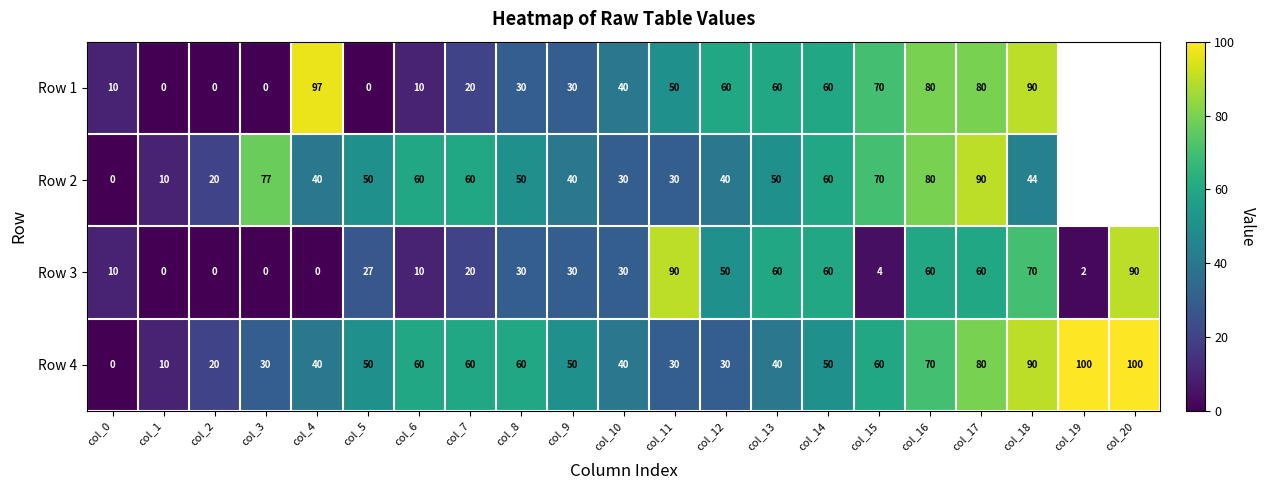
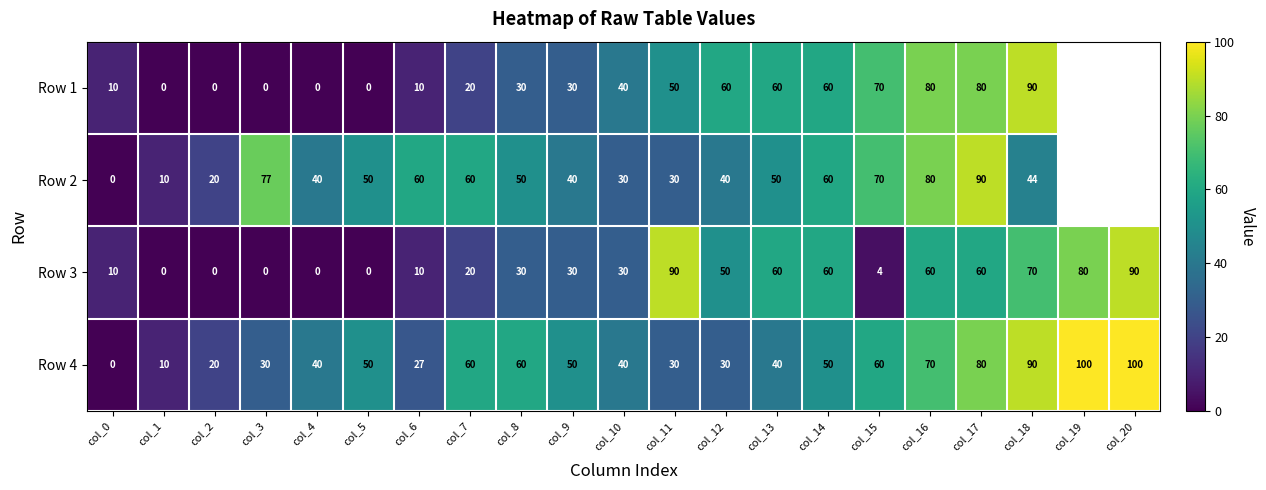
  {
    "Row 1": {
      "col_0": 10,
      "col_1": 0,
      "col_2": 0,
      "col_3": 0,
-     "col_4": 97,
+     "col_4": 0,
      "col_5": 0,
      "col_6": 10,
      "col_7": 20,
      "col_8": 30,
      "col_9": 30,
      "col_10": 40,
      "col_11": 50,
      "col_12": 60,
      "col_13": 60,
      "col_14": 60,
      "col_15": 70,
      "col_16": 80,
      "col_17": 80,
      "col_18": 90
    },
    "Row 2": {
      "col_0": 0,
      "col_1": 10,
      "col_2": 20,
      "col_3": 77,
      "col_4": 40,
      "col_5": 50,
      "col_6": 60,
      "col_7": 60,
      "col_8": 50,
      "col_9": 40,
      "col_10": 30,
      "col_11": 30,
      "col_12": 40,
      "col_13": 50,
      "col_14": 60,
      "col_15": 70,
      "col_16": 80,
      "col_17": 90,
      "col_18": 44
    },
    "Row 3": {
      "col_0": 10,
      "col_1": 0,
      "col_2": 0,
      "col_3": 0,
      "col_4": 0,
-     "col_5": 27,
+     "col_5": 0,
      "col_6": 10,
      "col_7": 20,
      "col_8": 30,
      "col_9": 30,
      "col_10": 30,
      "col_11": 90,
      "col_12": 50,
      "col_13": 60,
      "col_14": 60,
      "col_15": 4,
      "col_16": 60,
      "col_17": 60,
      "col_18": 70,
-     "col_19": 2,
+     "col_19": 80,
      "col_20": 90
    },
    "Row 4": {
      "col_0": 0,
      "col_1": 10,
      "col_2": 20,
      "col_3": 30,
      "col_4": 40,
      "col_5": 50,
-     "col_6": 60,
+     "col_6": 27,
      "col_7": 60,
      "col_8": 60,
      "col_9": 50,
      "col_10": 40,
      "col_11": 30,
      "col_12": 30,
      "col_13": 40,
      "col_14": 50,
      "col_15": 60,
      "col_16": 70,
      "col_17": 80,
      "col_18": 90,
      "col_19": 100,
      "col_20": 100
    }
  }
